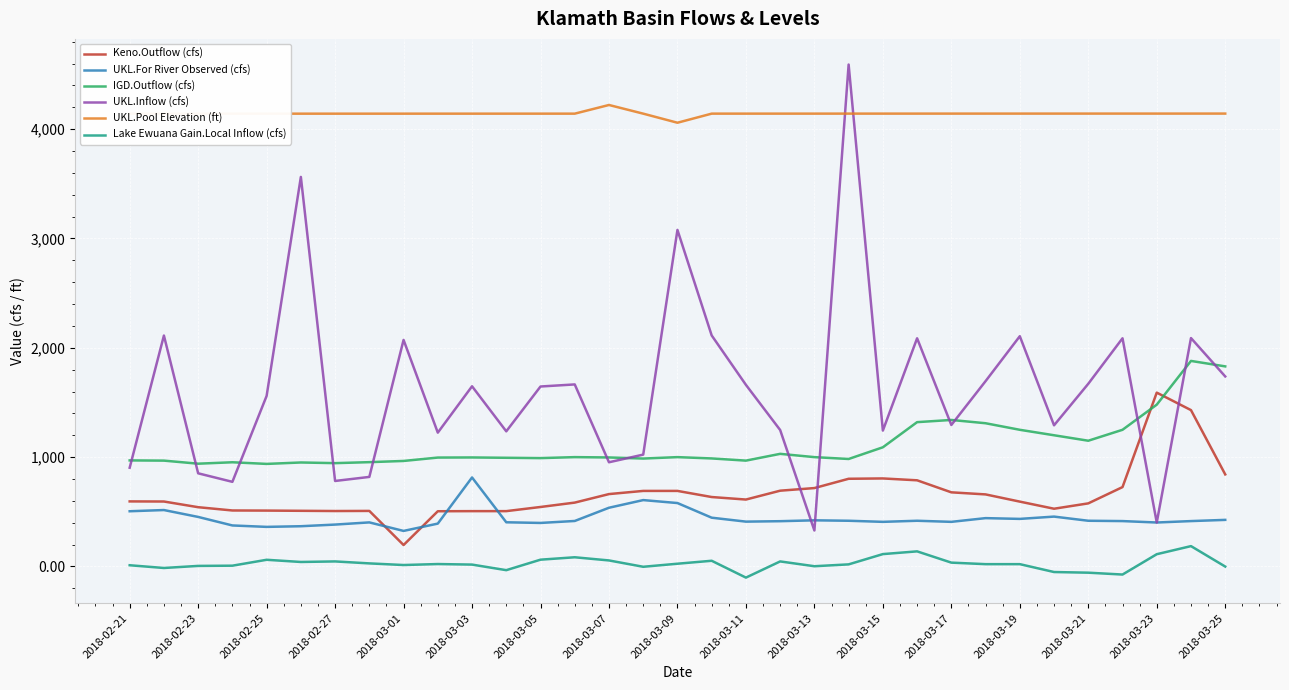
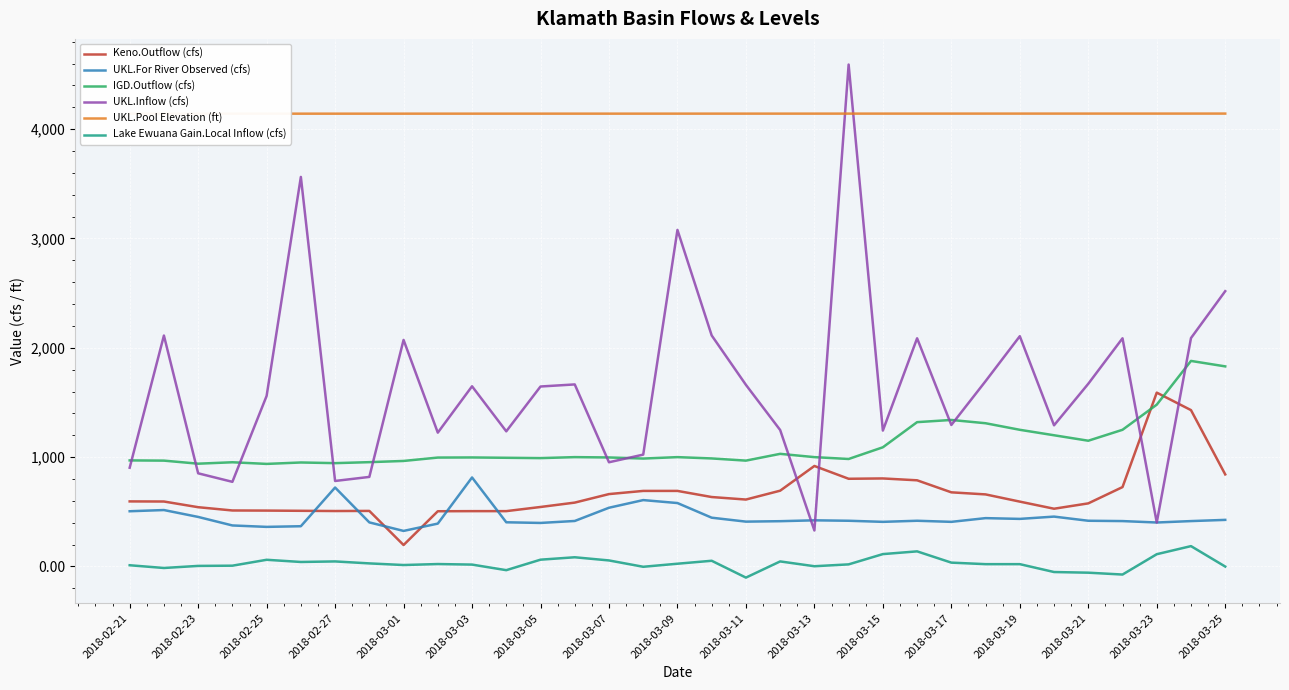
  {
    "Keno.Outflow (cfs)": {
      "2018-02-21": "600",
      "2018-02-23": "540",
      "2018-02-25": "510",
      "2018-02-27": "510",
      "2018-03-01": "200",
      "2018-03-03": "510",
      "2018-03-05": "540",
      "2018-03-07": "660",
      "2018-03-09": "690",
      "2018-03-11": "610",
-     "2018-03-13": "720",
+     "2018-03-13": "920",
      "2018-03-15": "810",
      "2018-03-17": "680",
      "2018-03-19": "590",
      "2018-03-21": "580",
      "2018-03-23": "1,590",
      "2018-03-25": "840"
    },
    "UKL.For River Observed (cfs)": {
      "2018-02-21": "510",
      "2018-02-23": "450",
      "2018-02-25": "360",
-     "2018-02-27": "380",
+     "2018-02-27": "720",
      "2018-03-01": "330",
      "2018-03-03": "810",
      "2018-03-05": "400",
      "2018-03-07": "540",
      "2018-03-09": "580",
      "2018-03-11": "410",
      "2018-03-13": "420",
      "2018-03-15": "410",
      "2018-03-17": "410",
      "2018-03-19": "440",
      "2018-03-21": "420",
      "2018-03-25": "430"
    },
    "UKL.Inflow (cfs)": {
      "2018-02-21": "900",
      "2018-02-23": "850",
      "2018-02-25": "1,560",
      "2018-02-27": "780",
      "2018-03-01": "2,070",
      "2018-03-03": "1,650",
      "2018-03-05": "1,650",
      "2018-03-07": "950",
      "2018-03-09": "3,080",
      "2018-03-11": "1,660",
      "2018-03-13": "330",
      "2018-03-15": "1,240",
      "2018-03-17": "1,290",
      "2018-03-19": "2,110",
      "2018-03-21": "1,670",
-     "2018-03-25": "1,740"
+     "2018-03-25": "2,520"
    },
    "UKL.Pool Elevation (ft)": {
      "2018-02-27": "4,140",
      "2018-03-01": "4,140",
      "2018-03-03": "4,140",
      "2018-03-05": "4,140",
-     "2018-03-07": "4,220",
-     "2018-03-09": "4,060",
+     "2018-03-07": "4,140",
+     "2018-03-09": "4,140",
      "2018-03-11": "4,140",
      "2018-03-13": "4,140",
      "2018-03-15": "4,140",
      "2018-03-17": "4,140",
      "2018-03-19": "4,140",
      "2018-03-21": "4,140",
      "2018-03-23": "4,140",
      "2018-03-25": "4,140"
    }
  }
